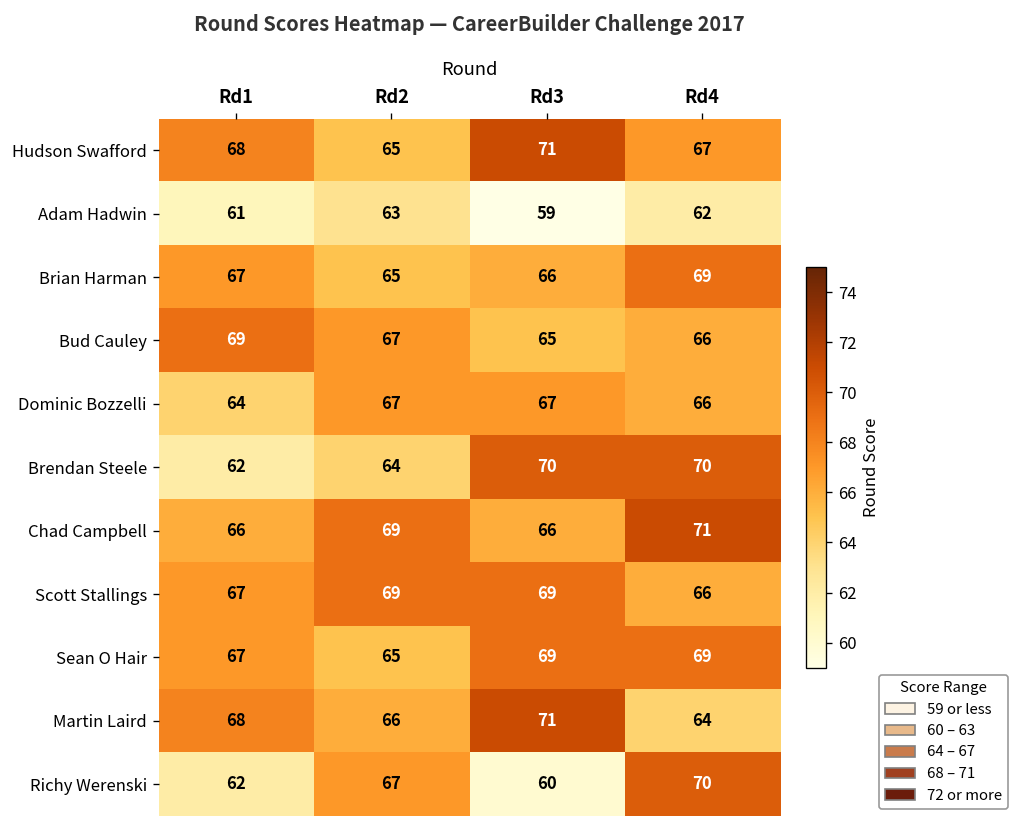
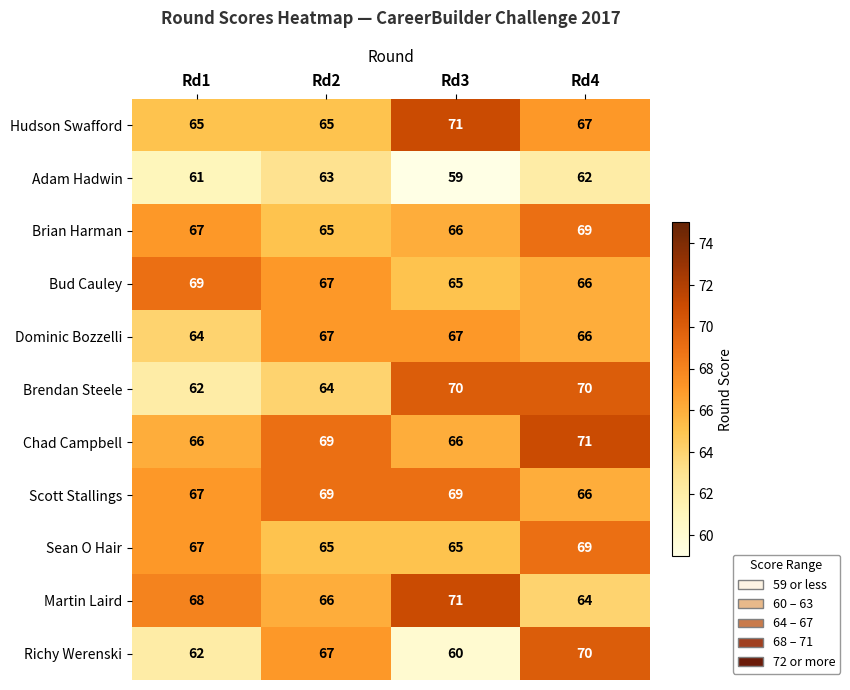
  {
    "Hudson Swafford": {
-     "Rd1": 68,
+     "Rd1": 65,
      "Rd2": 65,
      "Rd3": 71,
      "Rd4": 67
    },
    "Adam Hadwin": {
      "Rd1": 61,
      "Rd2": 63,
      "Rd3": 59,
      "Rd4": 62
    },
    "Brian Harman": {
      "Rd1": 67,
      "Rd2": 65,
      "Rd3": 66,
      "Rd4": 69
    },
    "Bud Cauley": {
      "Rd1": 69,
      "Rd2": 67,
      "Rd3": 65,
      "Rd4": 66
    },
    "Dominic Bozzelli": {
      "Rd1": 64,
      "Rd2": 67,
      "Rd3": 67,
      "Rd4": 66
    },
    "Brendan Steele": {
      "Rd1": 62,
      "Rd2": 64,
      "Rd3": 70,
      "Rd4": 70
    },
    "Chad Campbell": {
      "Rd1": 66,
      "Rd2": 69,
      "Rd3": 66,
      "Rd4": 71
    },
    "Scott Stallings": {
      "Rd1": 67,
      "Rd2": 69,
      "Rd3": 69,
      "Rd4": 66
    },
    "Sean O Hair": {
      "Rd1": 67,
      "Rd2": 65,
-     "Rd3": 69,
+     "Rd3": 65,
      "Rd4": 69
    },
    "Martin Laird": {
      "Rd1": 68,
      "Rd2": 66,
      "Rd3": 71,
      "Rd4": 64
    },
    "Richy Werenski": {
      "Rd1": 62,
      "Rd2": 67,
      "Rd3": 60,
      "Rd4": 70
    }
  }
